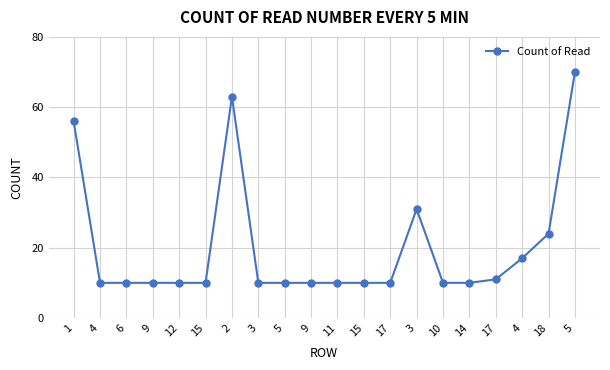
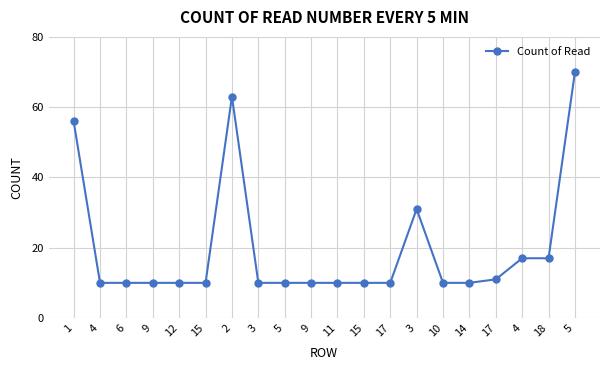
  {
    "1": 56,
    "6": 10,
    "12": 10,
    "2": 63,
    "11": 10,
    "10": 10,
    "14": 10,
-   "18": 24
+   "18": 17
  }
